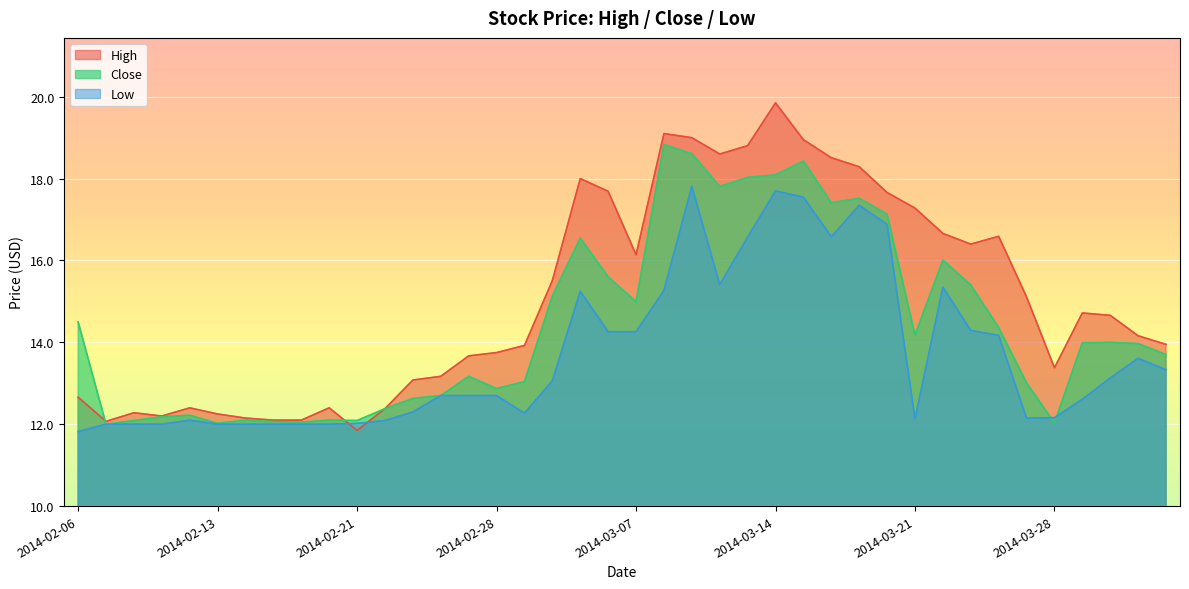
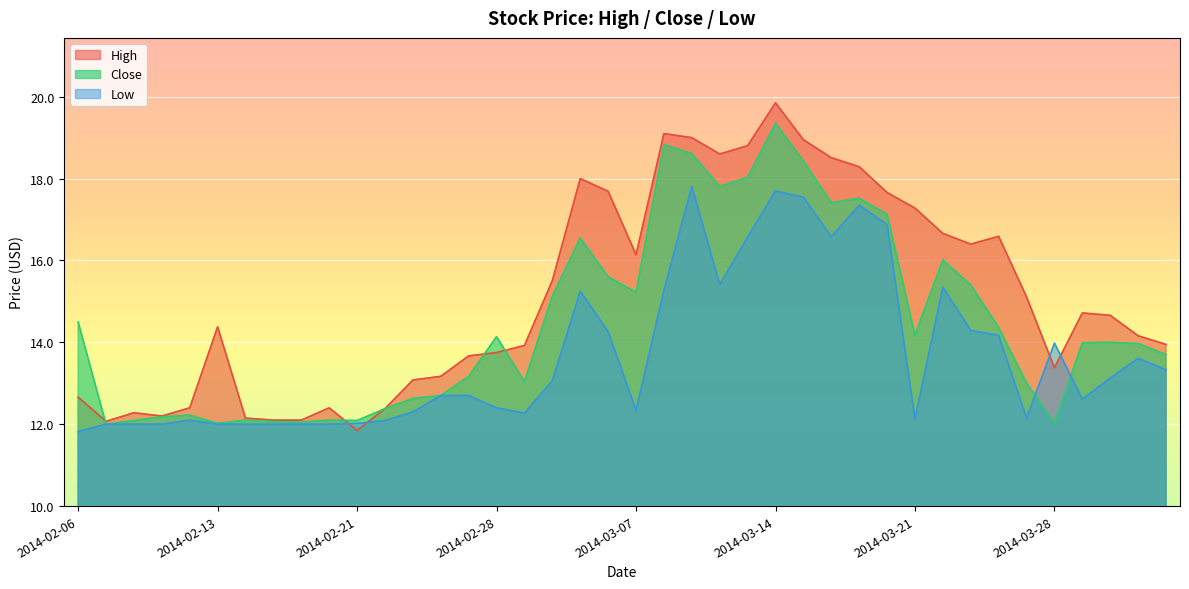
  {
    "High": {
      "2014-02-06": 12.7,
-     "2014-02-13": 12.3,
+     "2014-02-13": 14.4,
      "2014-02-21": 11.9,
      "2014-02-28": 13.8,
      "2014-03-07": 16.1,
      "2014-03-14": 19.9,
      "2014-03-21": 17.3,
      "2014-03-28": 13.4
    },
    "Close": {
      "2014-02-06": 14.5,
      "2014-02-21": 12.1,
-     "2014-02-28": 12.9,
-     "2014-03-07": 15.0,
-     "2014-03-14": 18.1,
+     "2014-02-28": 14.1,
+     "2014-03-07": 15.2,
+     "2014-03-14": 19.4,
      "2014-03-21": 14.2,
      "2014-03-28": 12.0
    },
    "Low": {
      "2014-02-06": 11.8,
      "2014-02-21": 12.0,
-     "2014-02-28": 12.7,
-     "2014-03-07": 14.3,
+     "2014-02-28": 12.4,
+     "2014-03-07": 12.3,
      "2014-03-14": 17.7,
      "2014-03-21": 12.1,
-     "2014-03-28": 12.2
+     "2014-03-28": 14.0
    }
  }
